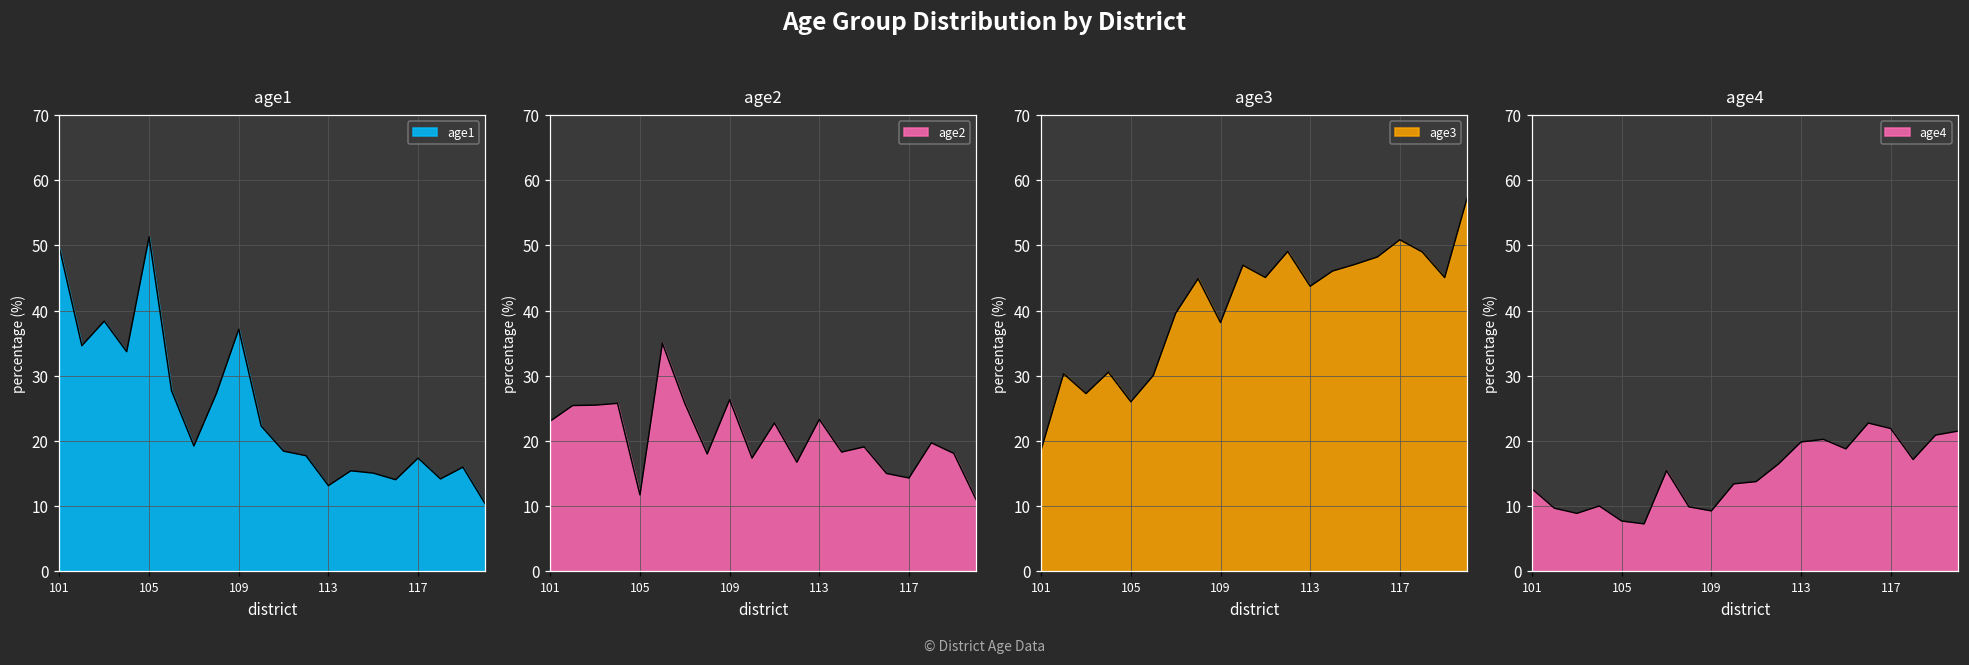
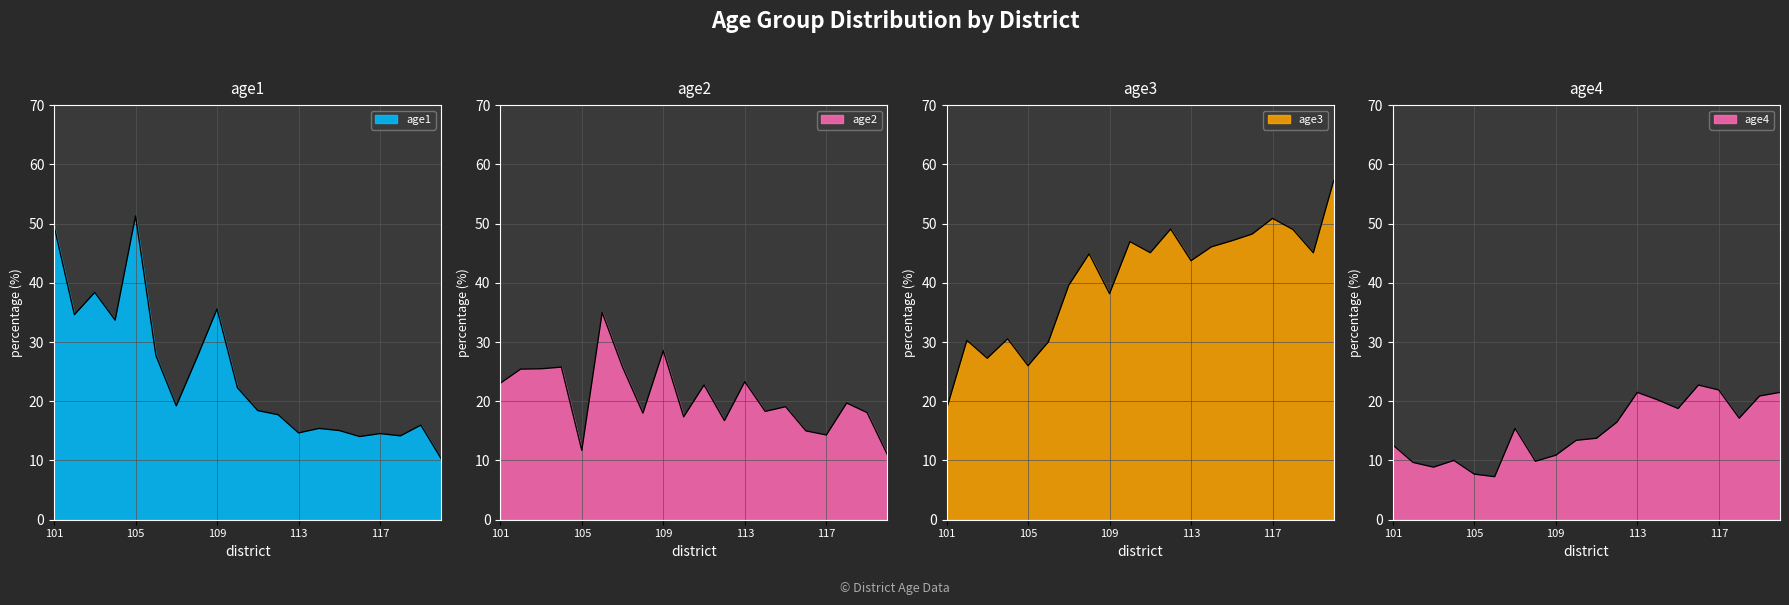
  {
    "age1": {
      "101": 50,
      "105": 51,
-     "109": 37,
-     "113": 13,
-     "117": 17
+     "109": 36,
+     "113": 15,
+     "117": 15
    },
    "age2": {
      "101": 23,
      "105": 12,
-     "109": 26,
+     "109": 29,
      "113": 23,
      "117": 14
    },
    "age3": {
      "101": 19,
      "105": 26,
      "109": 38,
      "113": 44,
      "117": 51
    },
    "age4": {
      "101": 13,
      "105": 8,
-     "109": 9,
-     "113": 20,
+     "109": 11,
+     "113": 21,
      "117": 22
    }
  }
